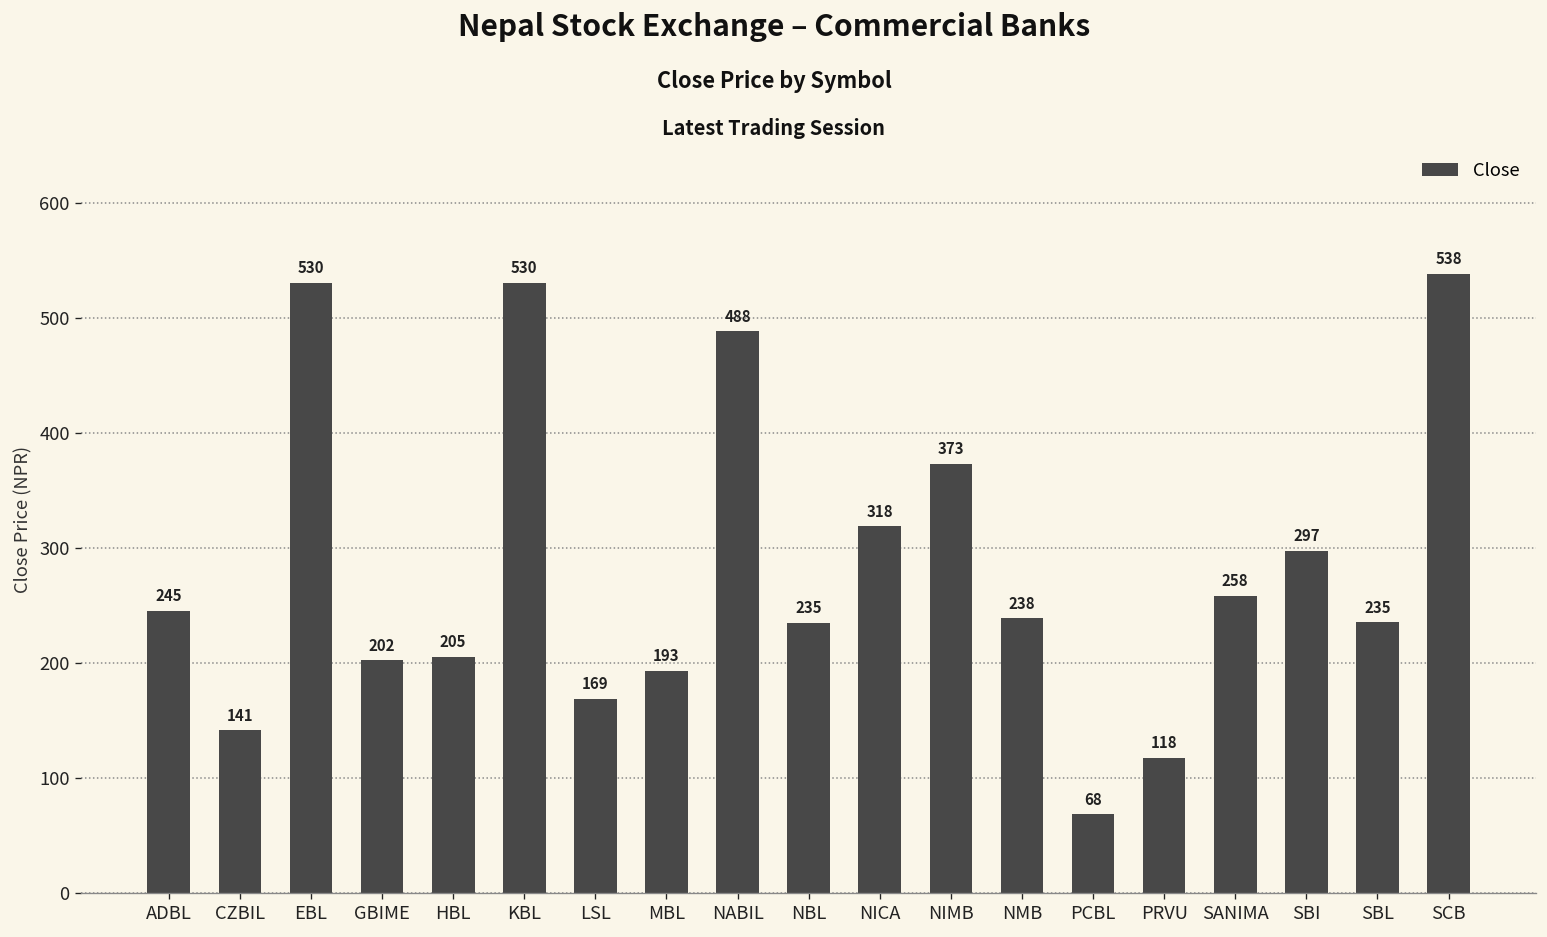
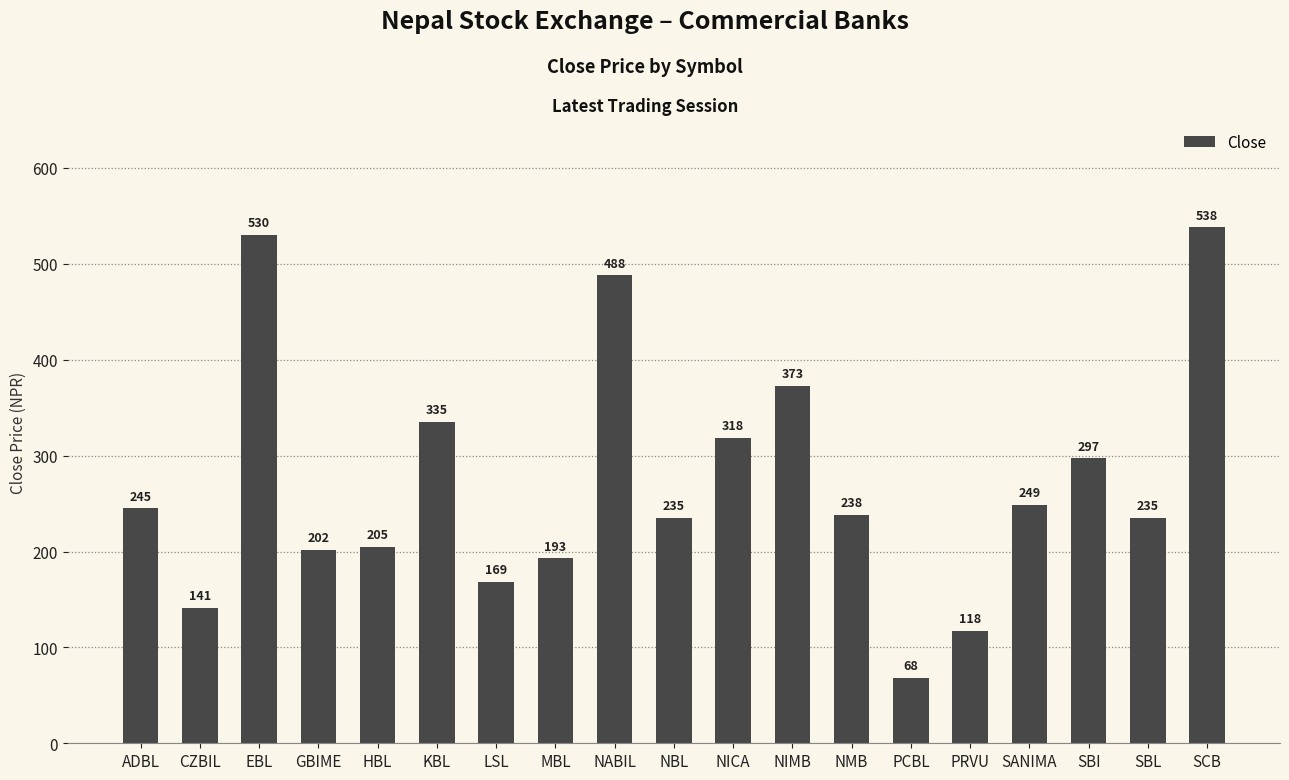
  {
    "ADBL": 245,
    "CZBIL": 141,
    "EBL": 530,
    "GBIME": 202,
    "HBL": 205,
-   "KBL": 530,
+   "KBL": 335,
    "LSL": 169,
    "MBL": 193,
    "NABIL": 488,
    "NBL": 235,
    "NICA": 318,
    "NIMB": 373,
    "NMB": 238,
    "PCBL": 68,
    "PRVU": 118,
-   "SANIMA": 258,
+   "SANIMA": 249,
    "SBI": 297,
    "SBL": 235,
    "SCB": 538
  }
